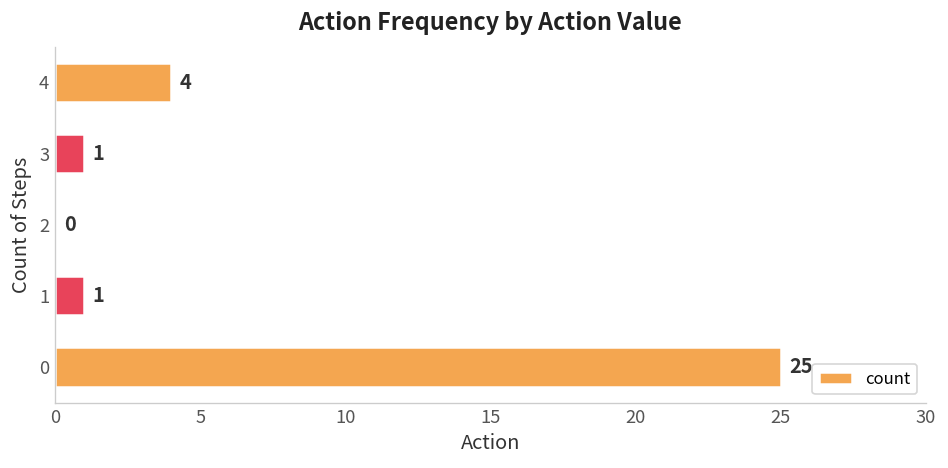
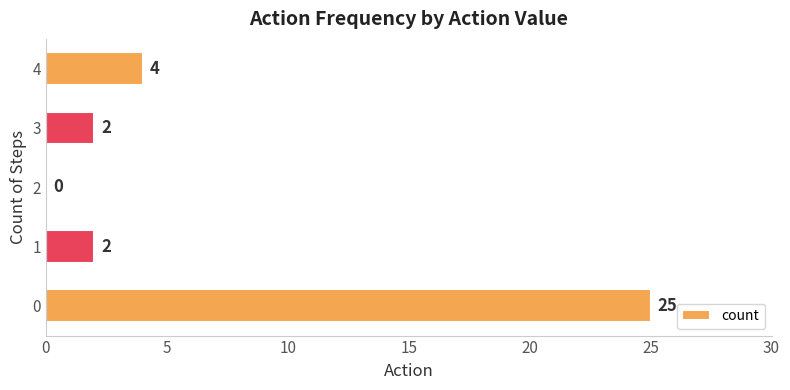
  {
    "4": 4,
-   "3": 1,
+   "3": 2,
    "2": 0,
-   "1": 1
+   "1": 2
  }
